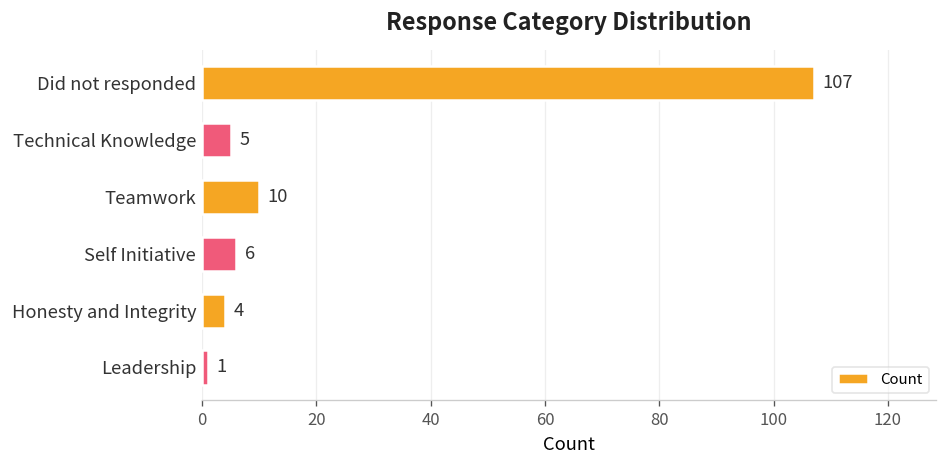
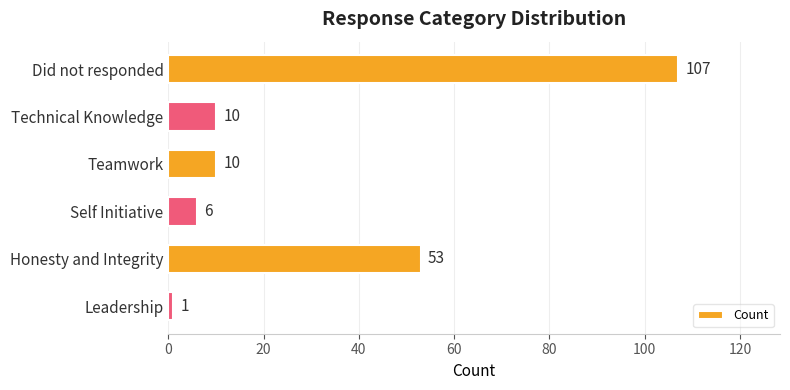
  {
    "Did not responded": 107,
-   "Technical Knowledge": 5,
+   "Technical Knowledge": 10,
    "Teamwork": 10,
    "Self Initiative": 6,
-   "Honesty and Integrity": 4,
+   "Honesty and Integrity": 53,
    "Leadership": 1
  }
